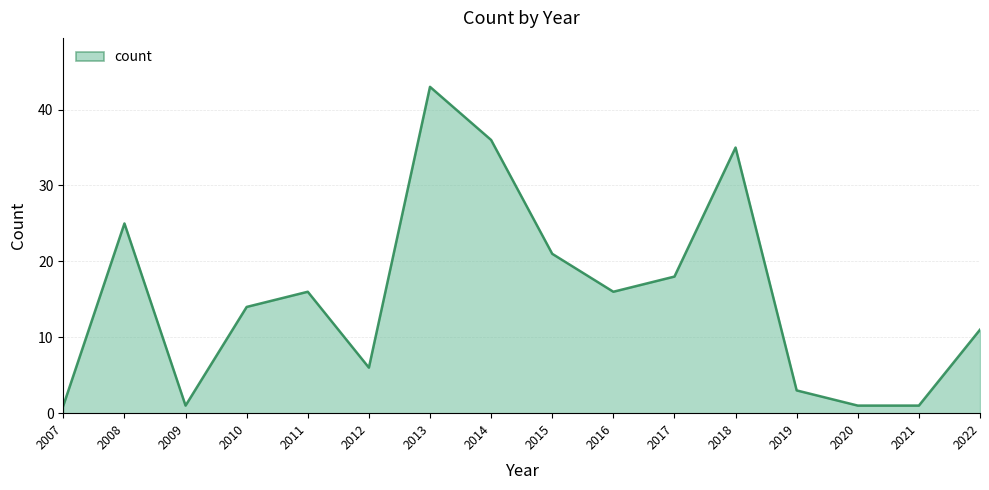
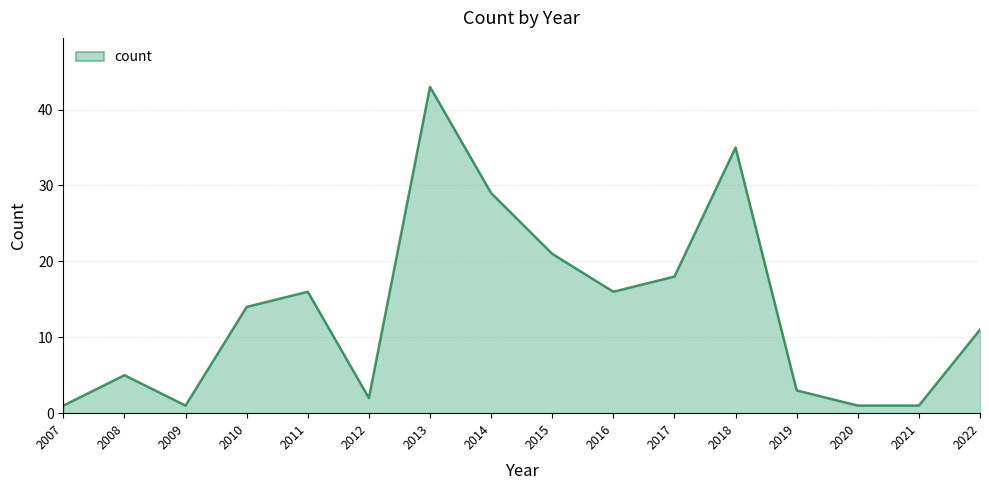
  {
    "2007": 1,
-   "2008": 25,
+   "2008": 5,
    "2009": 1,
    "2010": 14,
    "2011": 16,
-   "2012": 6,
+   "2012": 2,
    "2013": 43,
-   "2014": 36,
+   "2014": 29,
    "2015": 21,
    "2016": 16,
    "2017": 18,
    "2018": 35,
    "2019": 3,
    "2020": 1,
    "2021": 1,
    "2022": 11
  }
